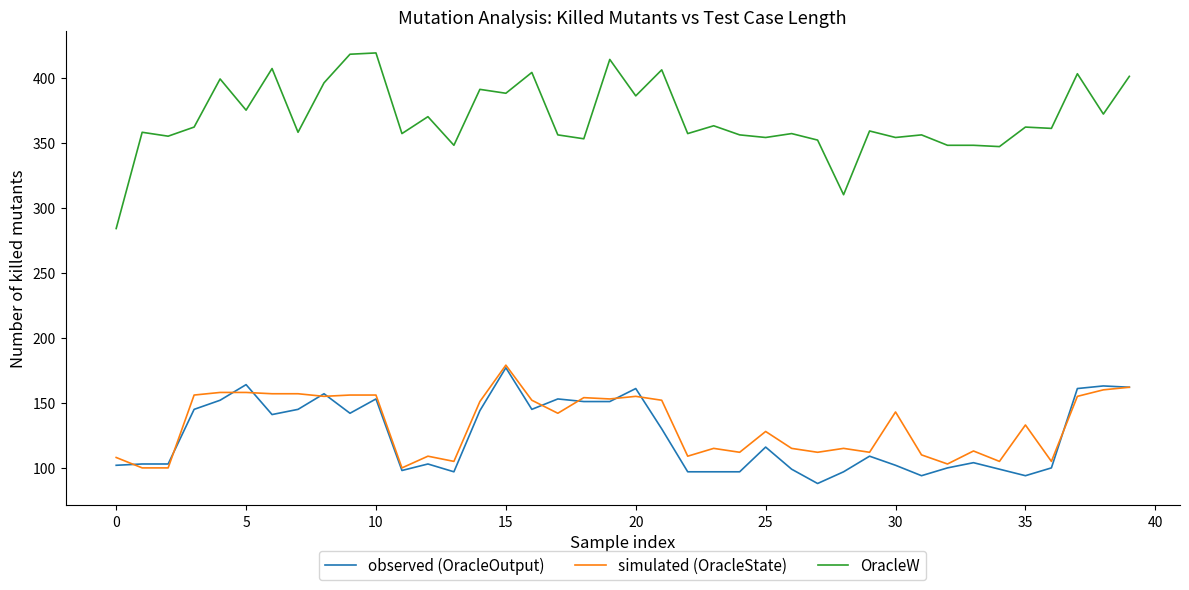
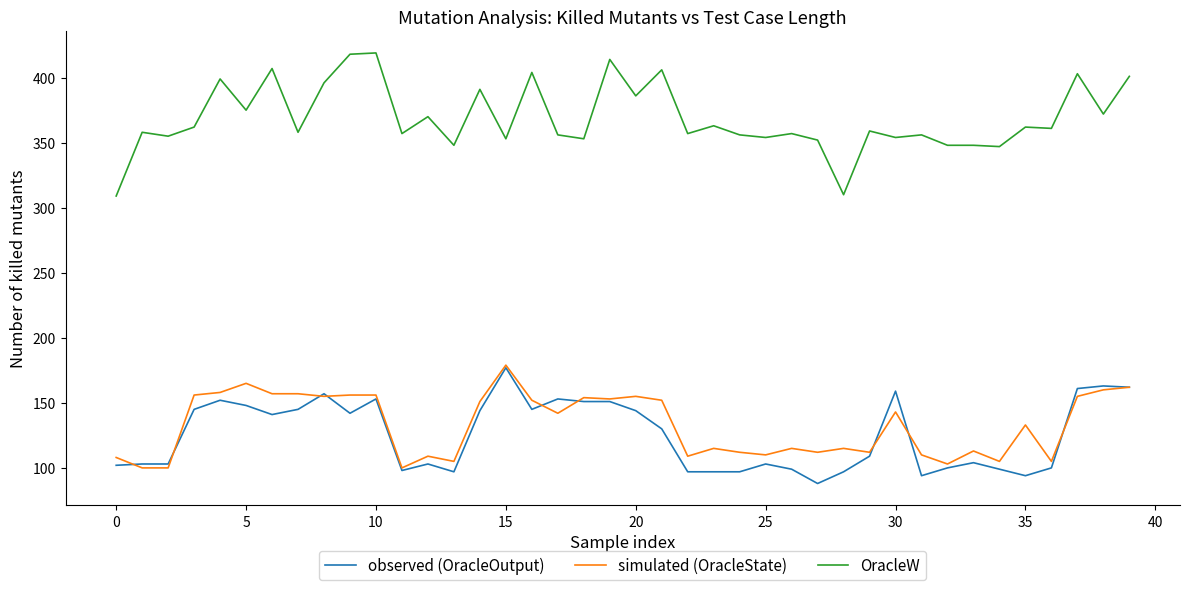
  {
    "observed (OracleOutput)": {
      "0": 102,
-     "5": 164,
+     "5": 148,
      "10": 153,
      "15": 177,
-     "20": 161,
-     "25": 116,
-     "30": 102,
+     "20": 144,
+     "25": 103,
+     "30": 159,
      "35": 94
    },
    "simulated (OracleState)": {
      "0": 108,
-     "5": 158,
+     "5": 165,
      "10": 156,
      "15": 179,
      "20": 155,
-     "25": 128,
+     "25": 110,
      "30": 143,
      "35": 133
    },
    "OracleW": {
-     "0": 284,
+     "0": 309,
      "5": 375,
      "10": 419,
-     "15": 388,
+     "15": 353,
      "20": 386,
      "25": 354,
      "30": 354,
      "35": 362
    }
  }
